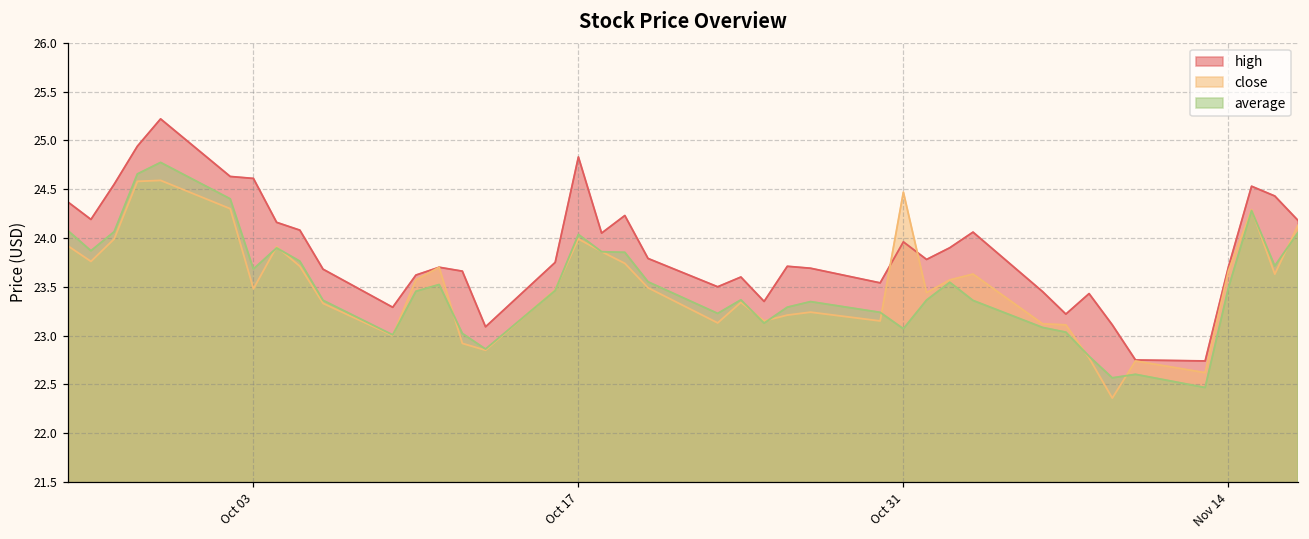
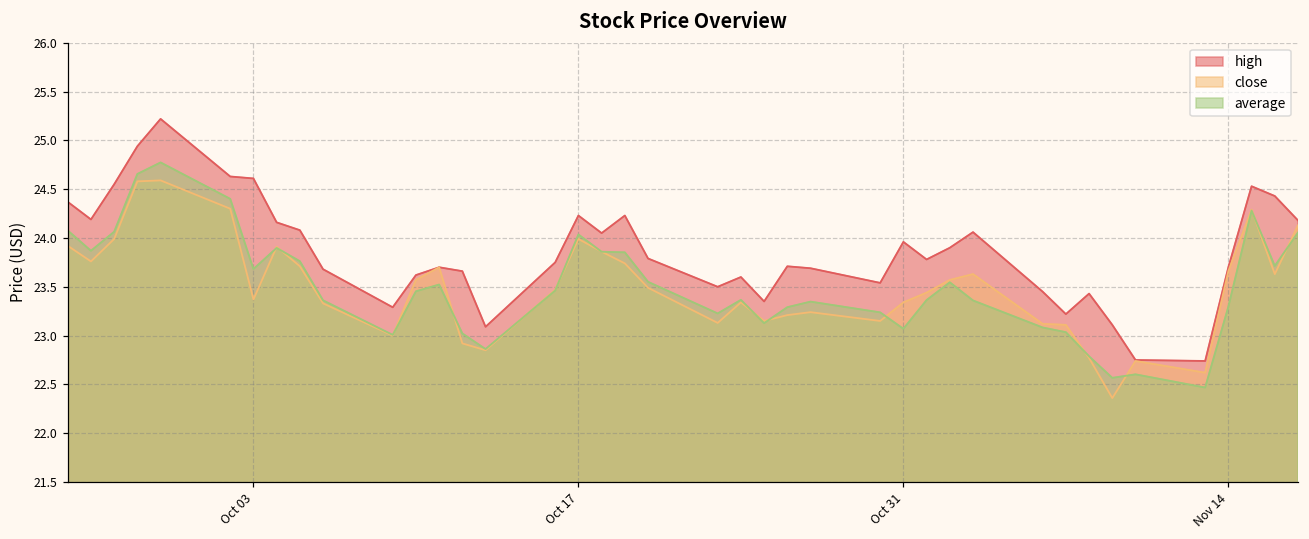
  {
    "high": {
      "Oct 03": 24.6,
-     "Oct 17": 24.8,
+     "Oct 17": 24.2,
      "Oct 31": 24.0,
      "Nov 14": 23.7
    },
    "close": {
-     "Oct 03": 23.5,
+     "Oct 03": 23.4,
      "Oct 17": 24.0,
-     "Oct 31": 24.5,
+     "Oct 31": 23.3,
      "Nov 14": 23.7
    },
    "average": {
      "Oct 03": 23.7,
      "Oct 17": 24.0,
      "Oct 31": 23.1,
-     "Nov 14": 23.5
+     "Nov 14": 23.3
    }
  }
